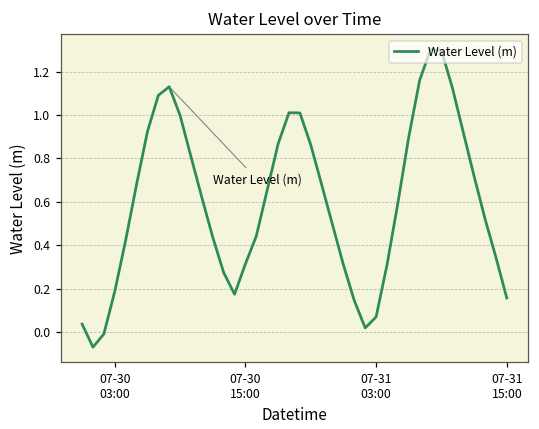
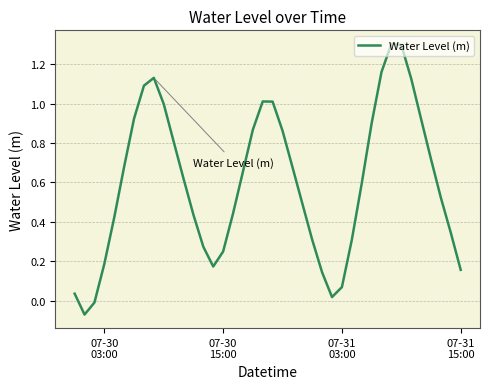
  {
    "07-30 03:00": 0.19,
-   "07-30 15:00": 0.31,
+   "07-30 15:00": 0.25,
    "07-31 03:00": 0.07,
    "07-31 15:00": 0.16
  }
